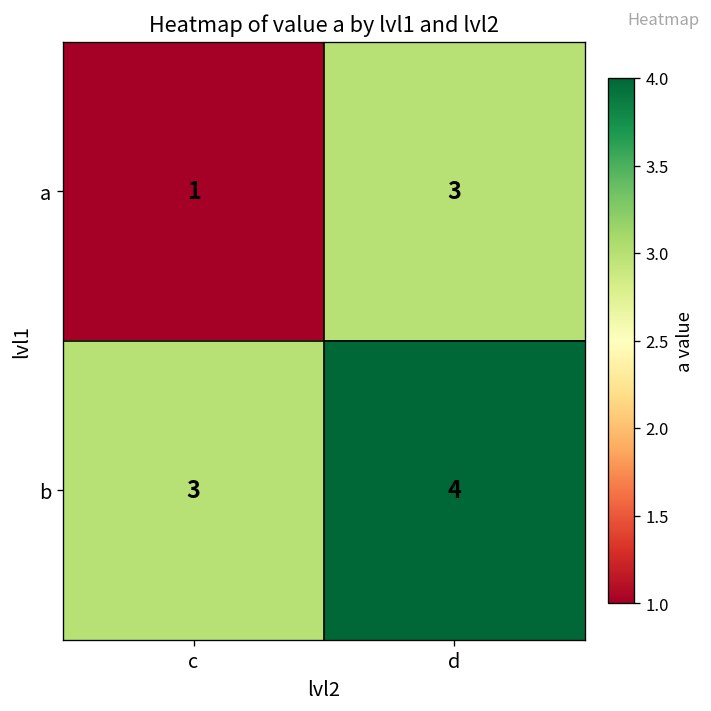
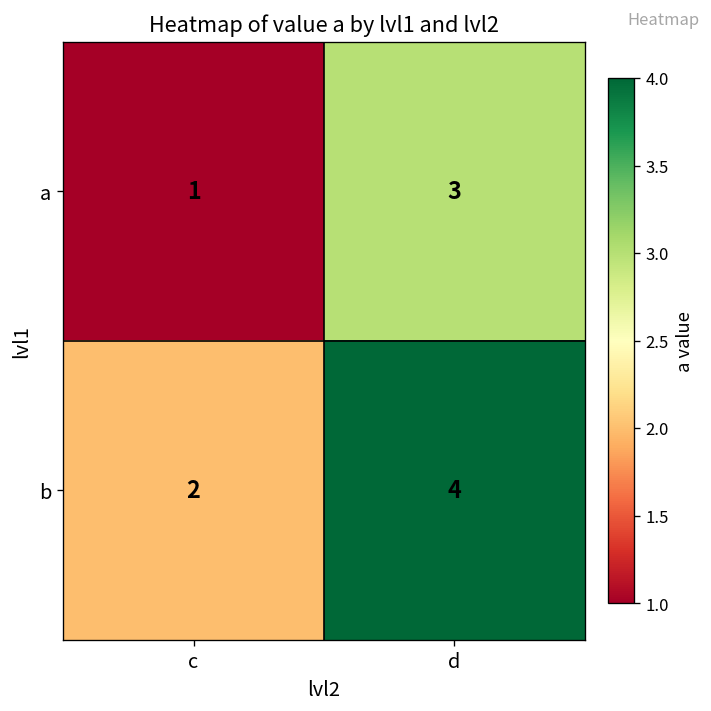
  {
    "a": {
      "c": 1,
      "d": 3
    },
    "b": {
-     "c": 3,
+     "c": 2,
      "d": 4
    }
  }
